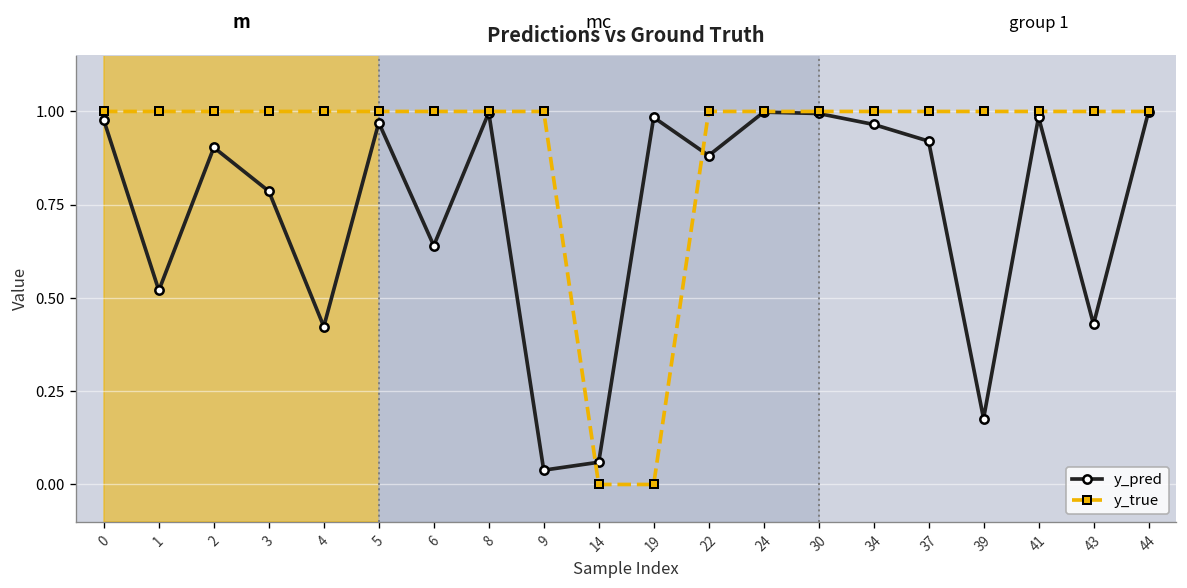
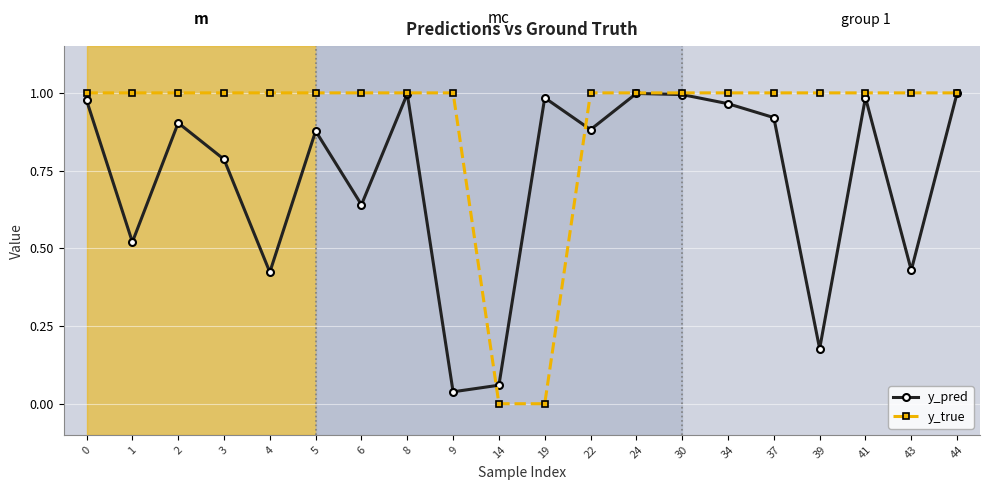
  {
    "y_pred": {
      "0": 0.98,
      "1": 0.52,
      "2": 0.90,
      "3": 0.79,
      "4": 0.42,
-     "5": 0.97,
+     "5": 0.88,
      "6": 0.64,
      "9": 0.04,
      "14": 0.06,
      "19": 0.98,
      "22": 0.88,
      "34": 0.97,
      "37": 0.92,
      "39": 0.18,
      "41": 0.98,
      "43": 0.43
    },
    "y_true": {
      "0": 1.00,
      "1": 1.00,
      "2": 1.00,
      "3": 1.00,
      "4": 1.00,
      "5": 1.00,
      "6": 1.00,
      "9": 1.00,
      "14": 0.00,
      "19": 0.00,
      "22": 1.00,
      "34": 1.00,
      "37": 1.00,
      "39": 1.00,
      "41": 1.00,
      "43": 1.00
    }
  }
